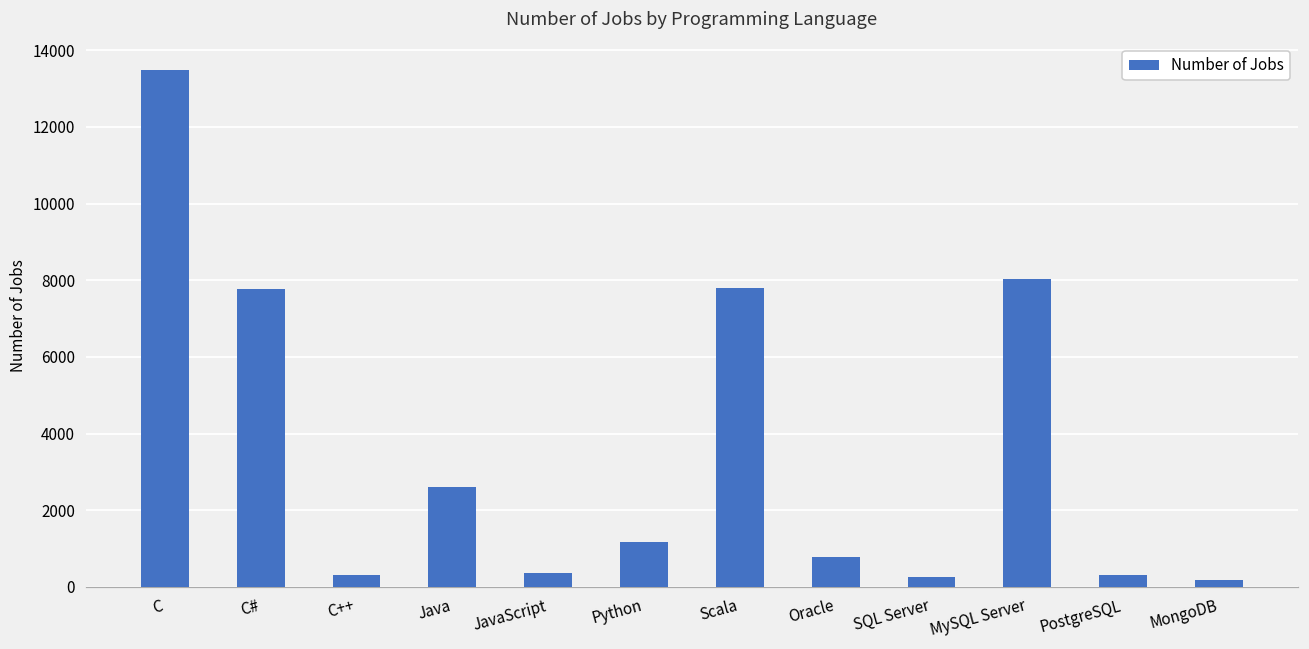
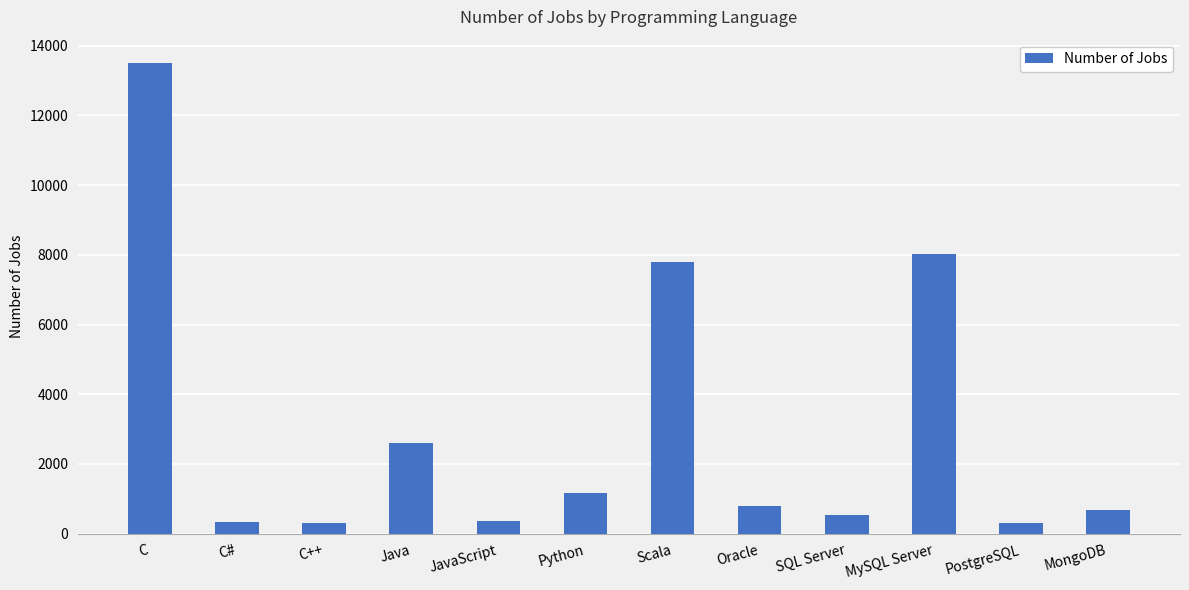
  {
    "C": 13500,
-   "C#": 7800,
+   "C#": 300,
    "C++": 300,
    "Java": 2600,
    "JavaScript": 400,
    "Python": 1200,
    "Scala": 7800,
    "Oracle": 800,
-   "SQL Server": 300,
+   "SQL Server": 500,
    "MySQL Server": 8000,
    "PostgreSQL": 300,
-   "MongoDB": 200
+   "MongoDB": 700
  }
